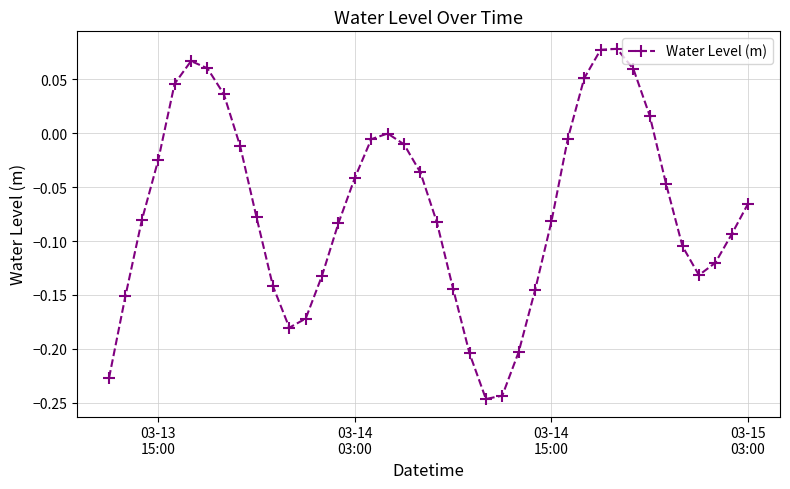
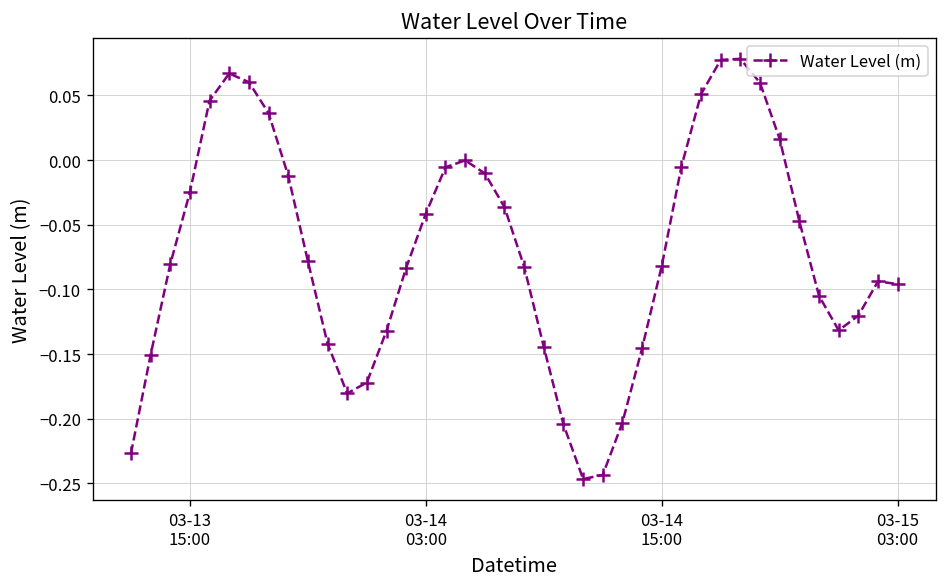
  {
    "03-13 15:00": -0.025,
    "03-14 03:00": -0.041,
    "03-14 15:00": -0.082,
-   "03-15 03:00": -0.065
+   "03-15 03:00": -0.096
  }
